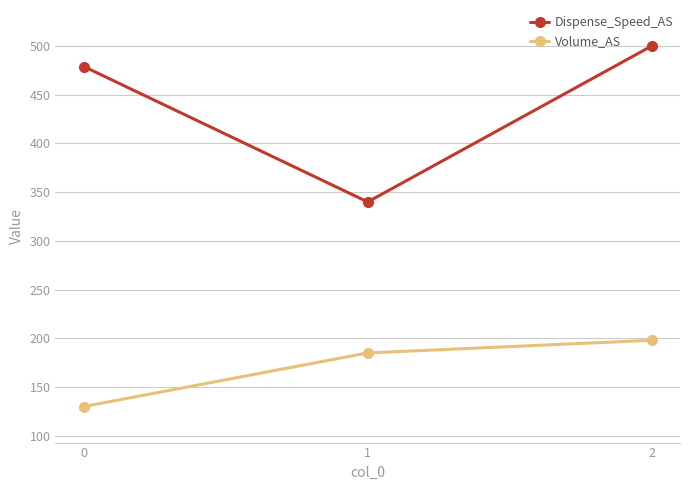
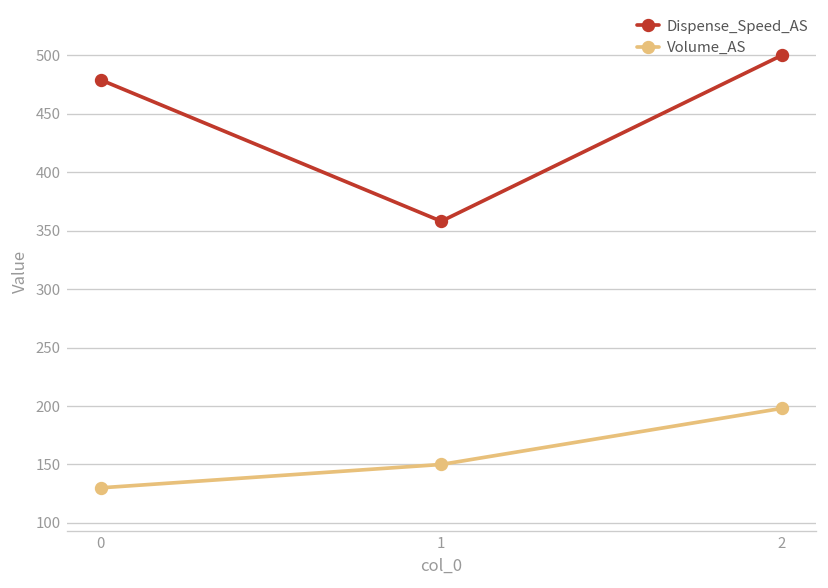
  {
    "Dispense_Speed_AS": {
      "0": 480,
-     "1": 340,
+     "1": 360,
      "2": 500
    },
    "Volume_AS": {
      "0": 130,
-     "1": 190,
+     "1": 150,
      "2": 200
    }
  }
